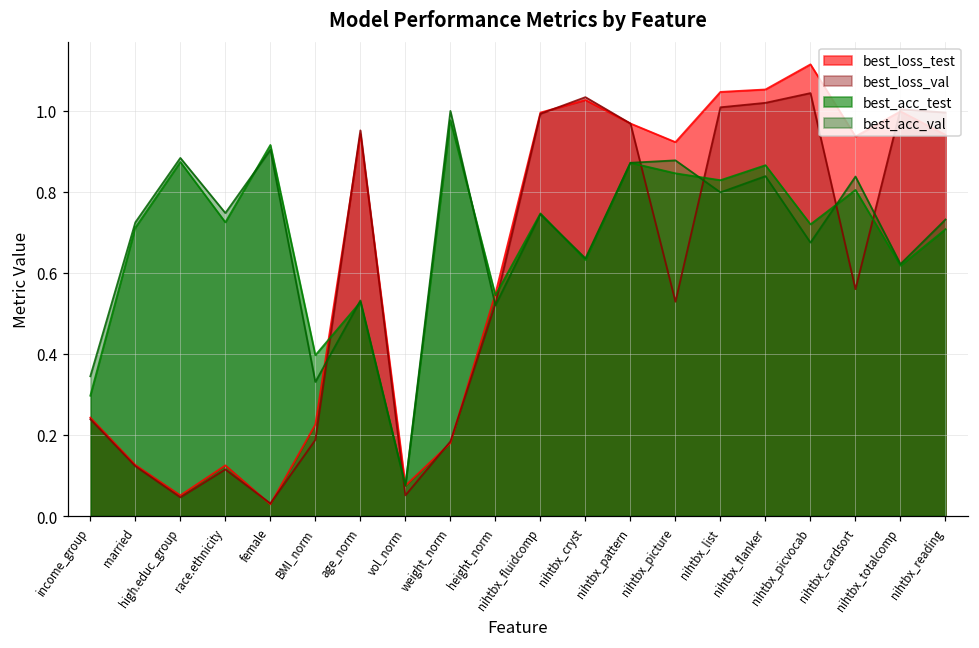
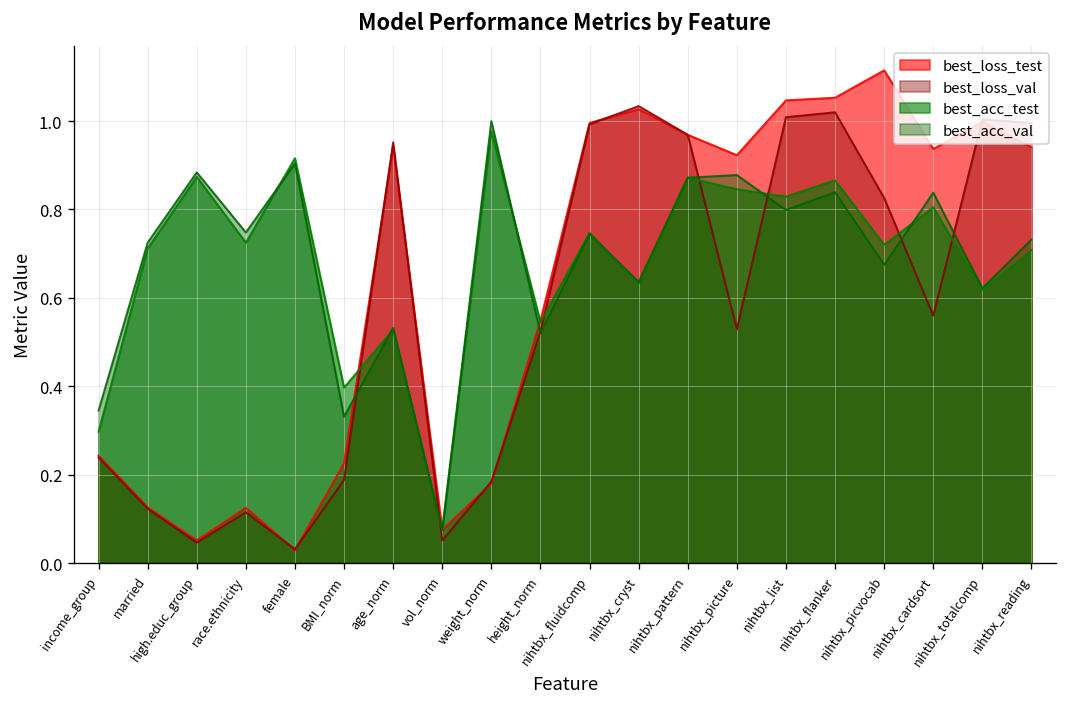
  {
    "best_loss_test": {
      "race.ethnicity": 0.13,
      "BMI_norm": 0.23,
      "age_norm": 0.94,
      "nihtbx_cryst": 1.03,
      "nihtbx_picture": 0.92,
      "nihtbx_list": 1.05,
      "nihtbx_flanker": 1.05,
      "nihtbx_picvocab": 1.12
    },
    "best_loss_val": {
      "race.ethnicity": 0.12,
      "BMI_norm": 0.19,
      "age_norm": 0.95,
      "vol_norm": 0.05,
      "nihtbx_cryst": 1.03,
      "nihtbx_picture": 0.53,
      "nihtbx_list": 1.01,
      "nihtbx_flanker": 1.02,
-     "nihtbx_picvocab": 1.04,
+     "nihtbx_picvocab": 0.83,
      "nihtbx_cardsort": 0.56
    }
  }
